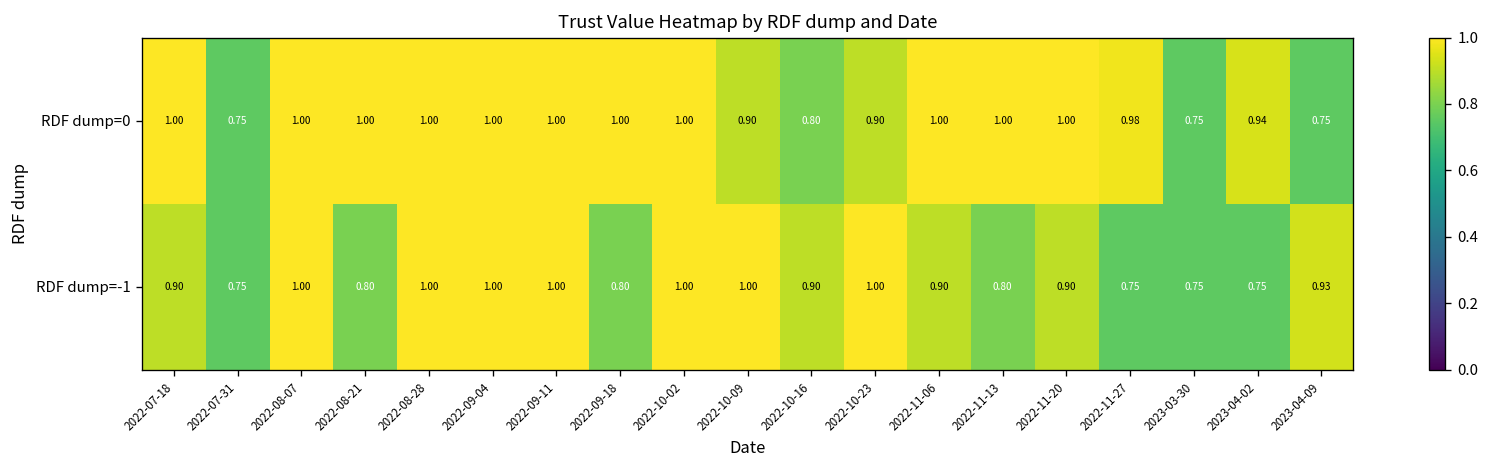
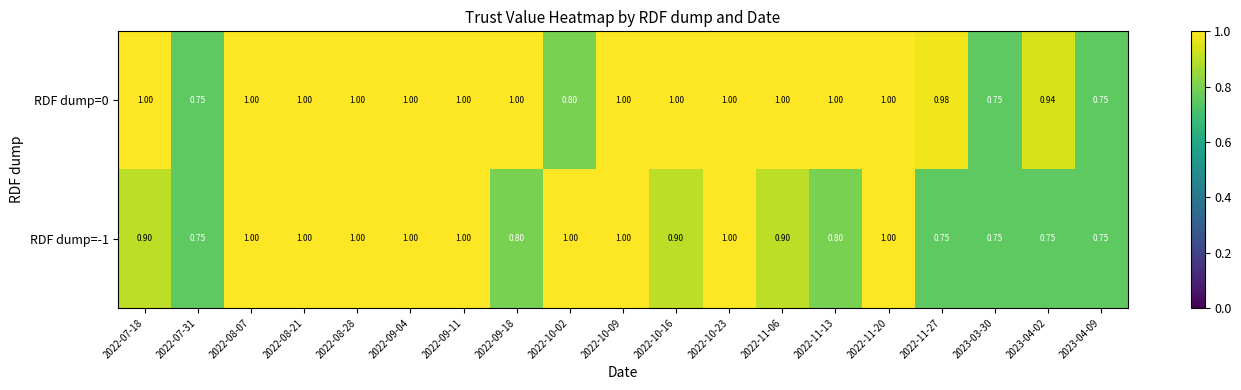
  {
    "RDF dump=0": {
      "2022-07-18": 1.00,
      "2022-07-31": 0.75,
      "2022-08-07": 1.00,
      "2022-08-21": 1.00,
      "2022-08-28": 1.00,
      "2022-09-04": 1.00,
      "2022-09-11": 1.00,
      "2022-09-18": 1.00,
-     "2022-10-02": 1.00,
-     "2022-10-09": 0.90,
-     "2022-10-16": 0.80,
-     "2022-10-23": 0.90,
+     "2022-10-02": 0.80,
+     "2022-10-09": 1.00,
+     "2022-10-16": 1.00,
+     "2022-10-23": 1.00,
      "2022-11-06": 1.00,
      "2022-11-13": 1.00,
      "2022-11-20": 1.00,
      "2022-11-27": 0.98,
      "2023-03-30": 0.75,
      "2023-04-02": 0.94,
      "2023-04-09": 0.75
    },
    "RDF dump=-1": {
      "2022-07-18": 0.90,
      "2022-07-31": 0.75,
      "2022-08-07": 1.00,
-     "2022-08-21": 0.80,
+     "2022-08-21": 1.00,
      "2022-08-28": 1.00,
      "2022-09-04": 1.00,
      "2022-09-11": 1.00,
      "2022-09-18": 0.80,
      "2022-10-02": 1.00,
      "2022-10-09": 1.00,
      "2022-10-16": 0.90,
      "2022-10-23": 1.00,
      "2022-11-06": 0.90,
      "2022-11-13": 0.80,
-     "2022-11-20": 0.90,
+     "2022-11-20": 1.00,
      "2022-11-27": 0.75,
      "2023-03-30": 0.75,
      "2023-04-02": 0.75,
-     "2023-04-09": 0.93
+     "2023-04-09": 0.75
    }
  }
